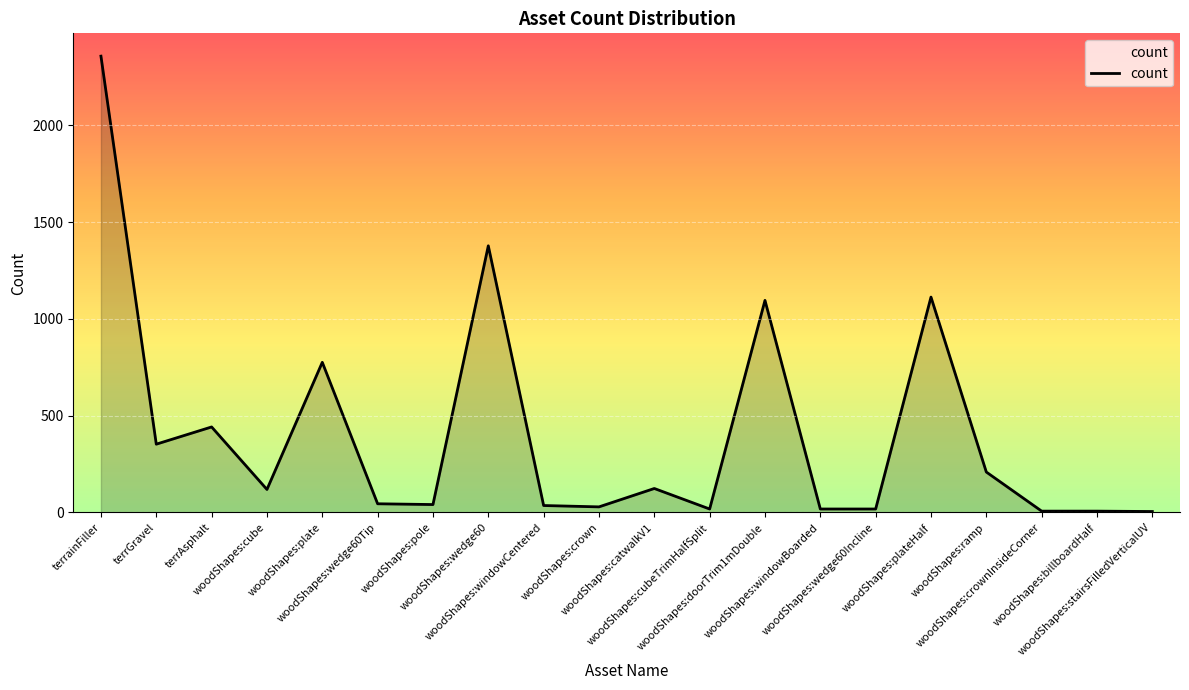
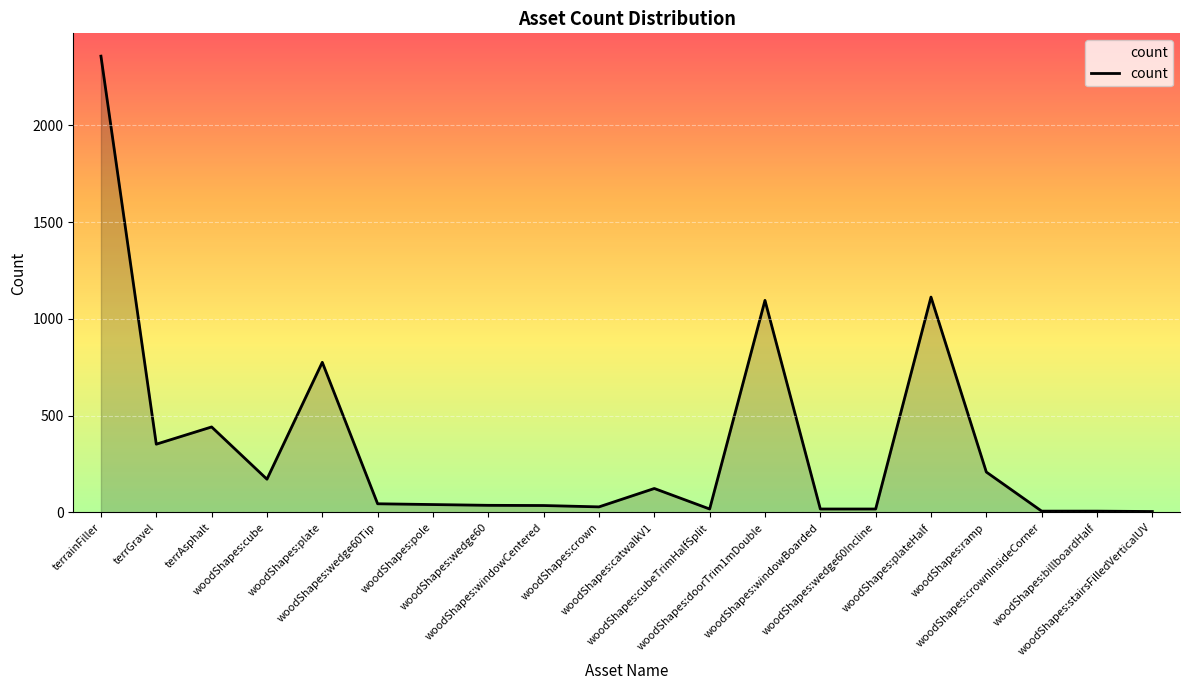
  {
    "terrainFiller": 2360,
    "terrGravel": 350,
    "terrAsphalt": 440,
-   "woodShapes:cube": 120,
+   "woodShapes:cube": 170,
    "woodShapes:plate": 780,
    "woodShapes:wedge60Tip": 50,
    "woodShapes:pole": 40,
-   "woodShapes:wedge60": 1380,
+   "woodShapes:wedge60": 40,
    "woodShapes:windowCentered": 40,
    "woodShapes:crown": 30,
    "woodShapes:catwalkV1": 120,
    "woodShapes:cubeTrimHalfSplit": 20,
    "woodShapes:doorTrim1mDouble": 1100,
    "woodShapes:windowBoarded": 20,
    "woodShapes:wedge60Incline": 20,
    "woodShapes:plateHalf": 1110,
    "woodShapes:ramp": 210,
    "woodShapes:crownInsideCorner": 10,
    "woodShapes:billboardHalf": 10,
    "woodShapes:stairsFilledVerticalUV": 10
  }
